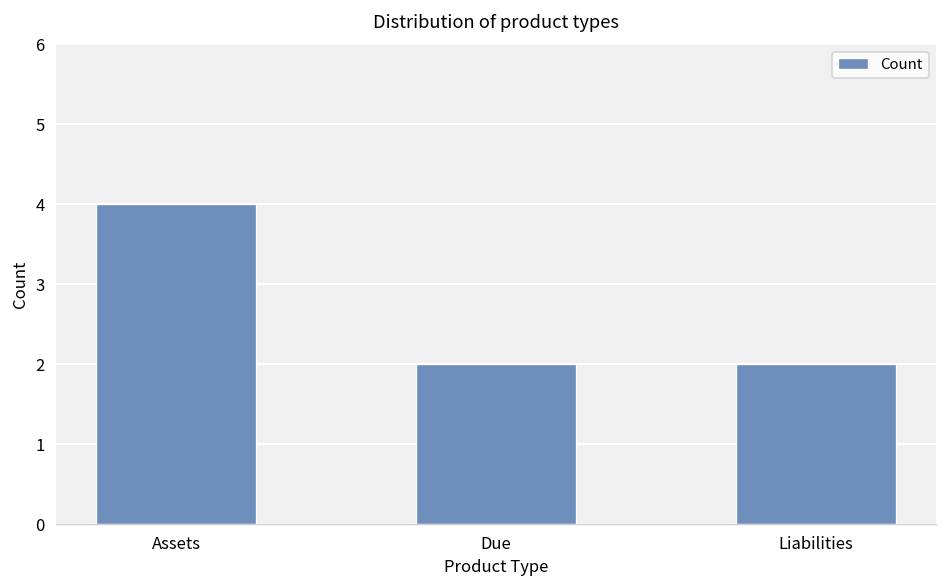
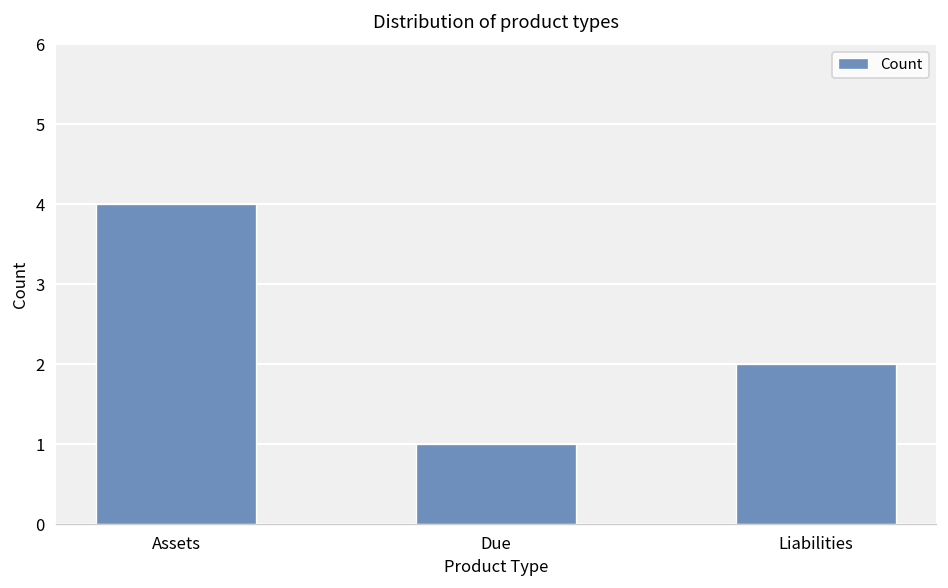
  {
    "Assets": 4,
-   "Due": 2,
+   "Due": 1,
    "Liabilities": 2
  }
